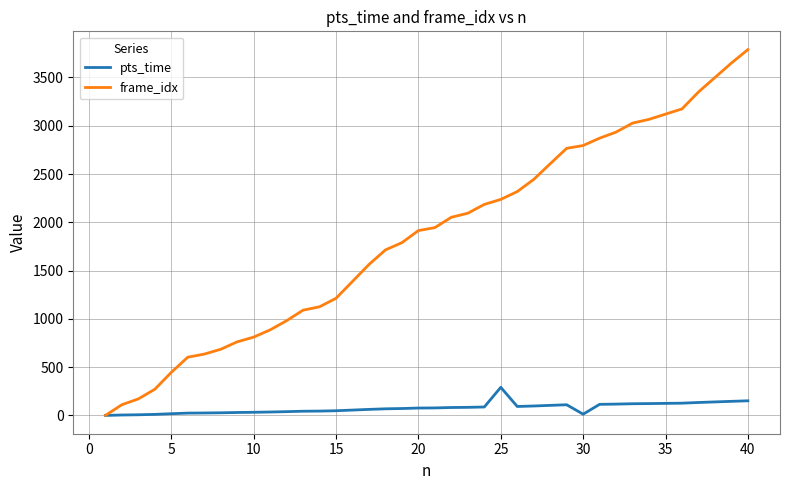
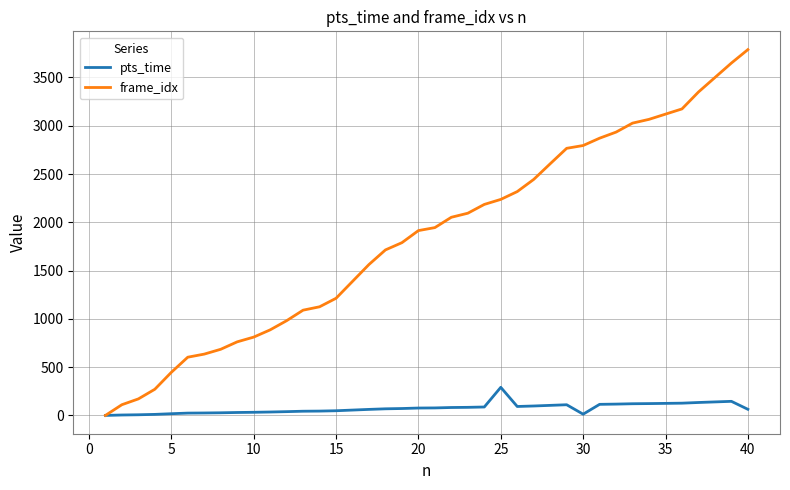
  {
    "pts_time": {
      "5": 0,
      "10": 0,
      "15": 0,
      "20": 100,
      "25": 300,
      "30": 0,
      "35": 100,
-     "40": 200
+     "40": 100
    },
    "frame_idx": {
      "5": 400,
      "10": 800,
      "15": 1200,
      "20": 1900,
      "25": 2200,
      "30": 2800,
      "35": 3100,
      "40": 3800
    }
  }
